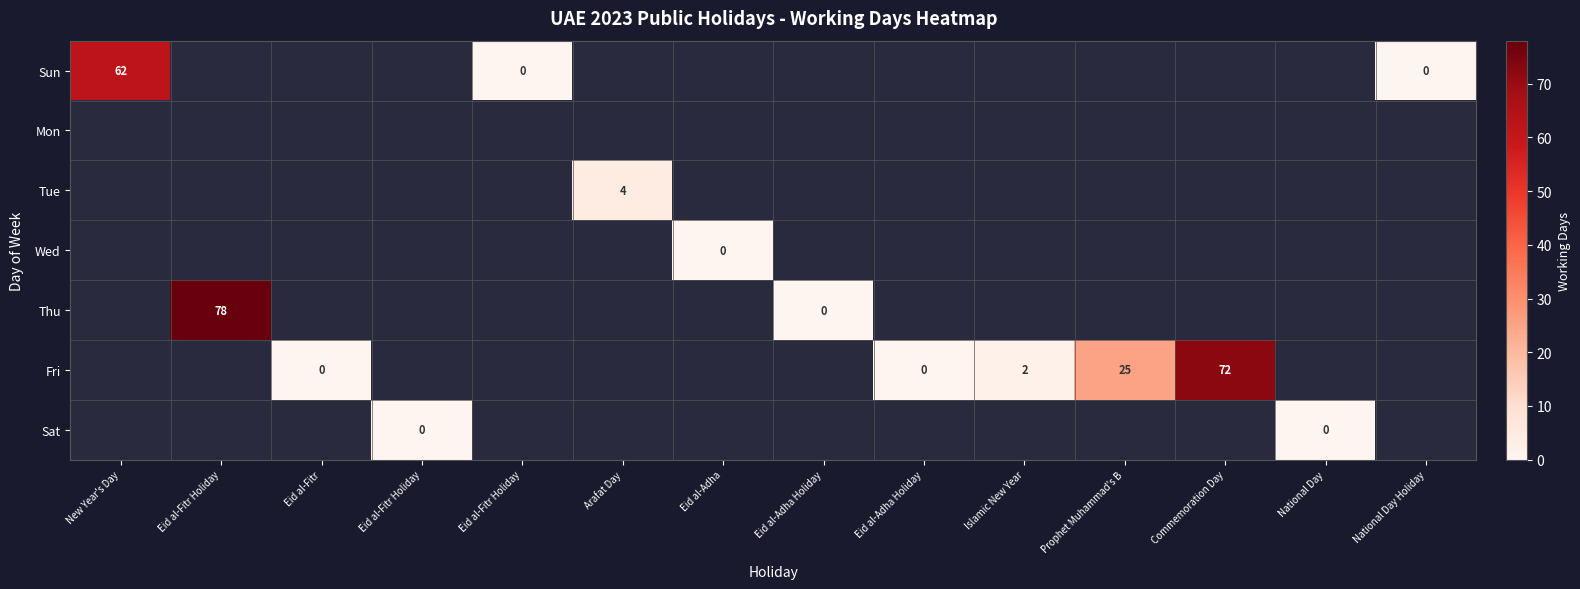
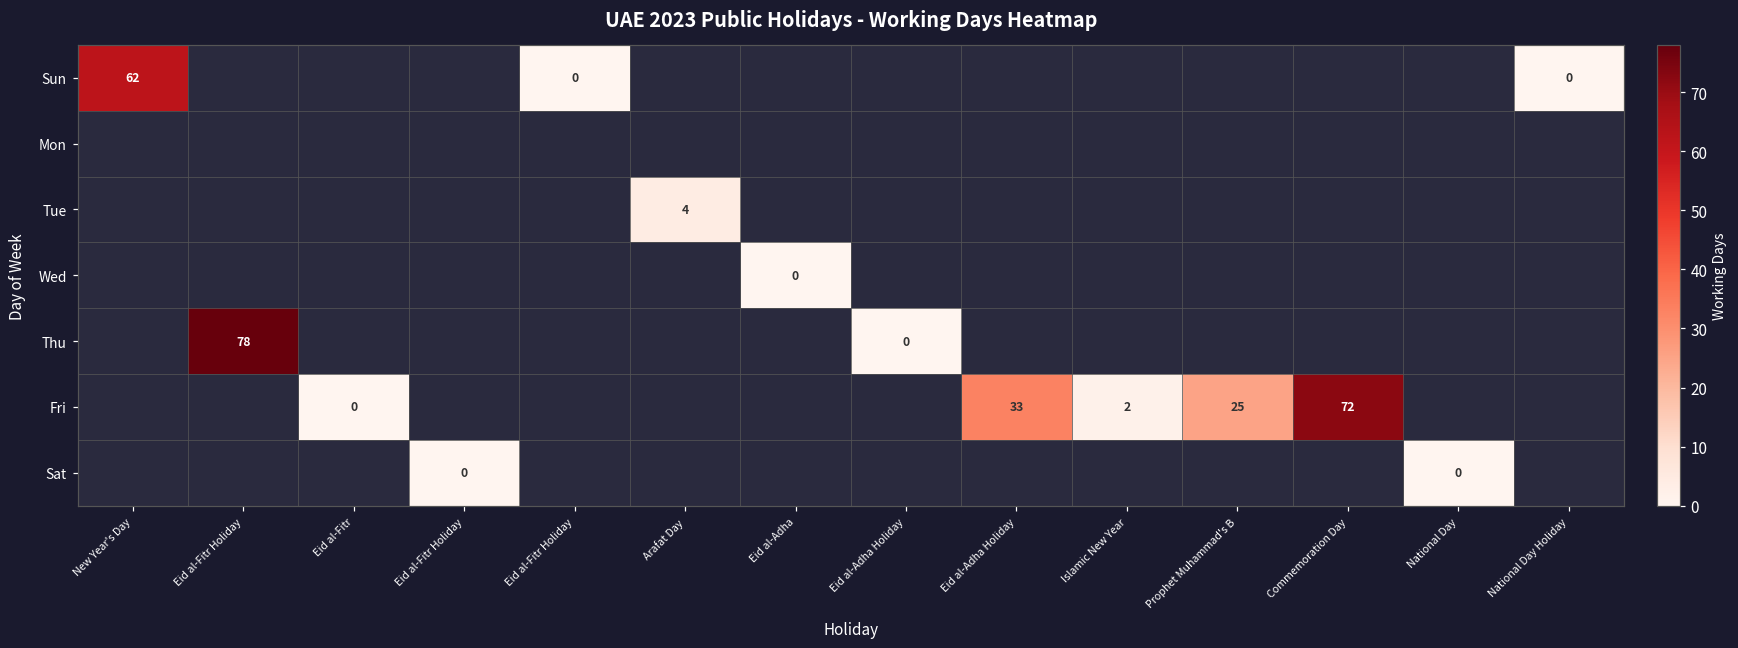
  {
    "Sun": {
      "New Year's Day": 62,
      "Eid al-Fitr Holiday": 0,
      "National Day Holiday": 0
    },
    "Tue": {
      "Arafat Day": 4
    },
    "Wed": {
      "Eid al-Adha": 0
    },
    "Thu": {
      "Eid al-Fitr Holiday": 78,
      "Eid al-Adha Holiday": 0
    },
    "Fri": {
      "Eid al-Fitr": 0,
-     "Eid al-Adha Holiday": 0,
+     "Eid al-Adha Holiday": 33,
      "Islamic New Year": 2,
      "Prophet Muhammad's B": 25,
      "Commemoration Day": 72
    },
    "Sat": {
      "Eid al-Fitr Holiday": 0,
      "National Day": 0
    }
  }
